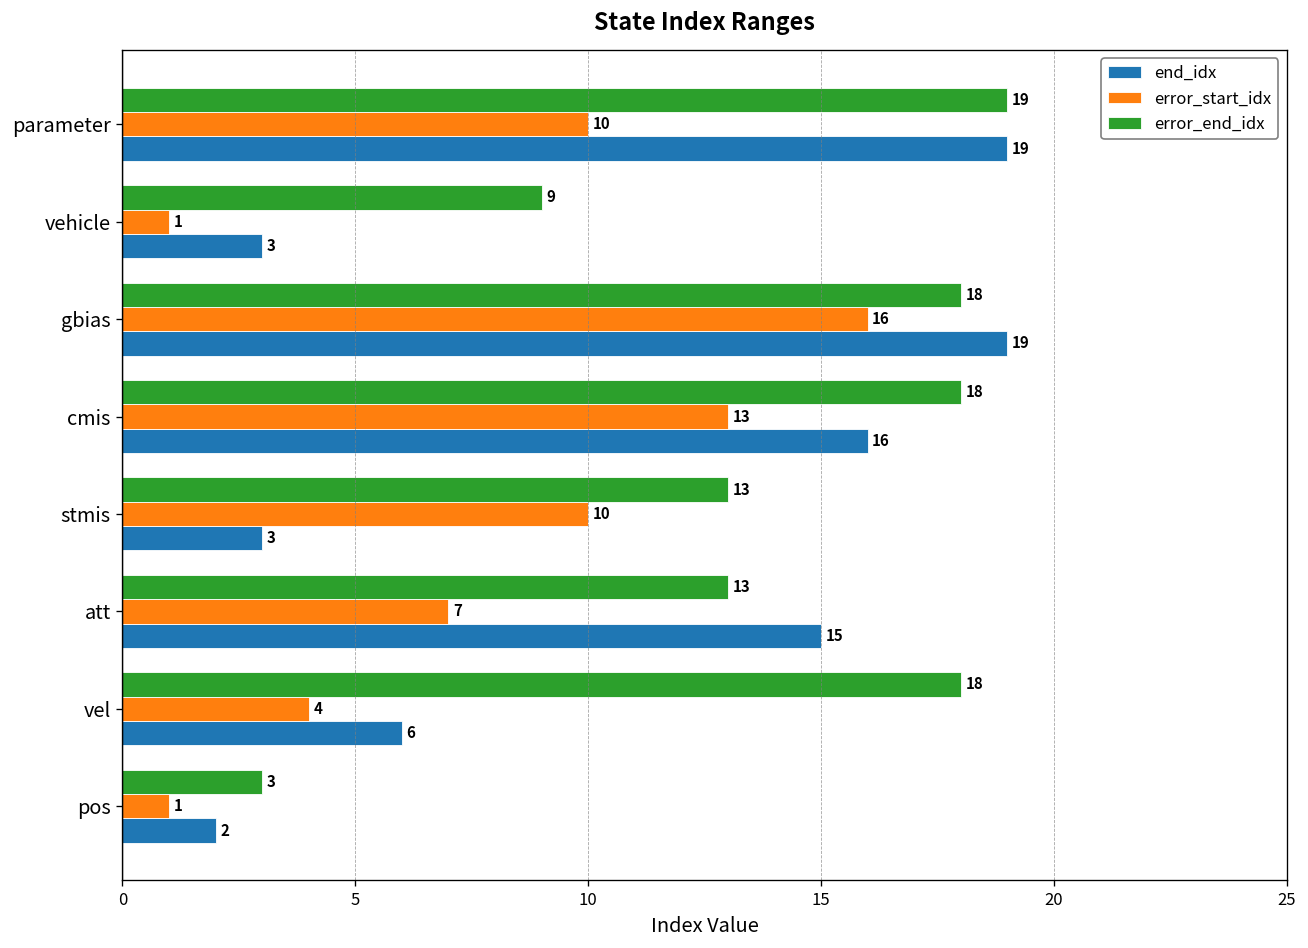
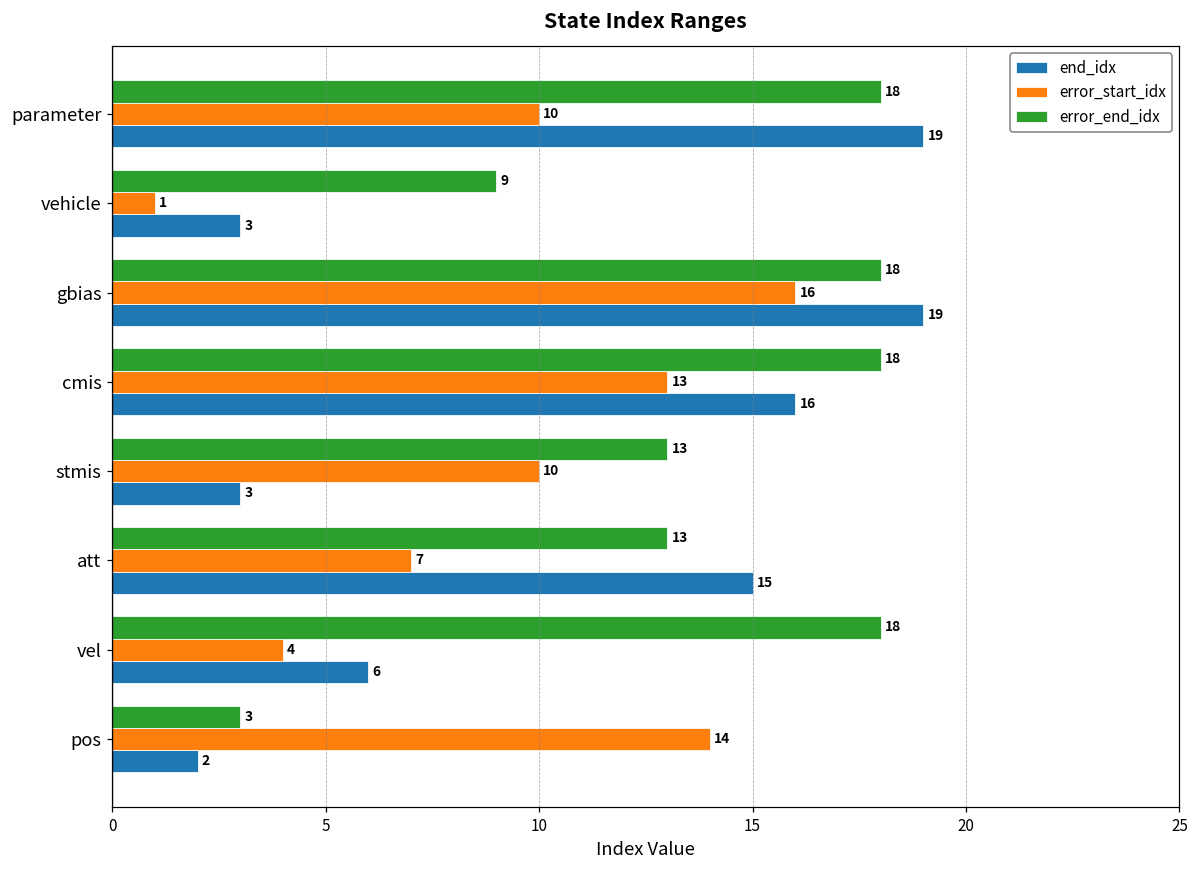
  {
    "end_idx": {
      "parameter": 19,
      "vehicle": 3,
      "gbias": 19,
      "cmis": 16,
      "stmis": 3,
      "att": 15,
      "vel": 6,
      "pos": 2
    },
    "error_start_idx": {
      "parameter": 10,
      "vehicle": 1,
      "gbias": 16,
      "cmis": 13,
      "stmis": 10,
      "att": 7,
      "vel": 4,
-     "pos": 1
+     "pos": 14
    },
    "error_end_idx": {
-     "parameter": 19,
+     "parameter": 18,
      "vehicle": 9,
      "gbias": 18,
      "cmis": 18,
      "stmis": 13,
      "att": 13,
      "vel": 18,
      "pos": 3
    }
  }
